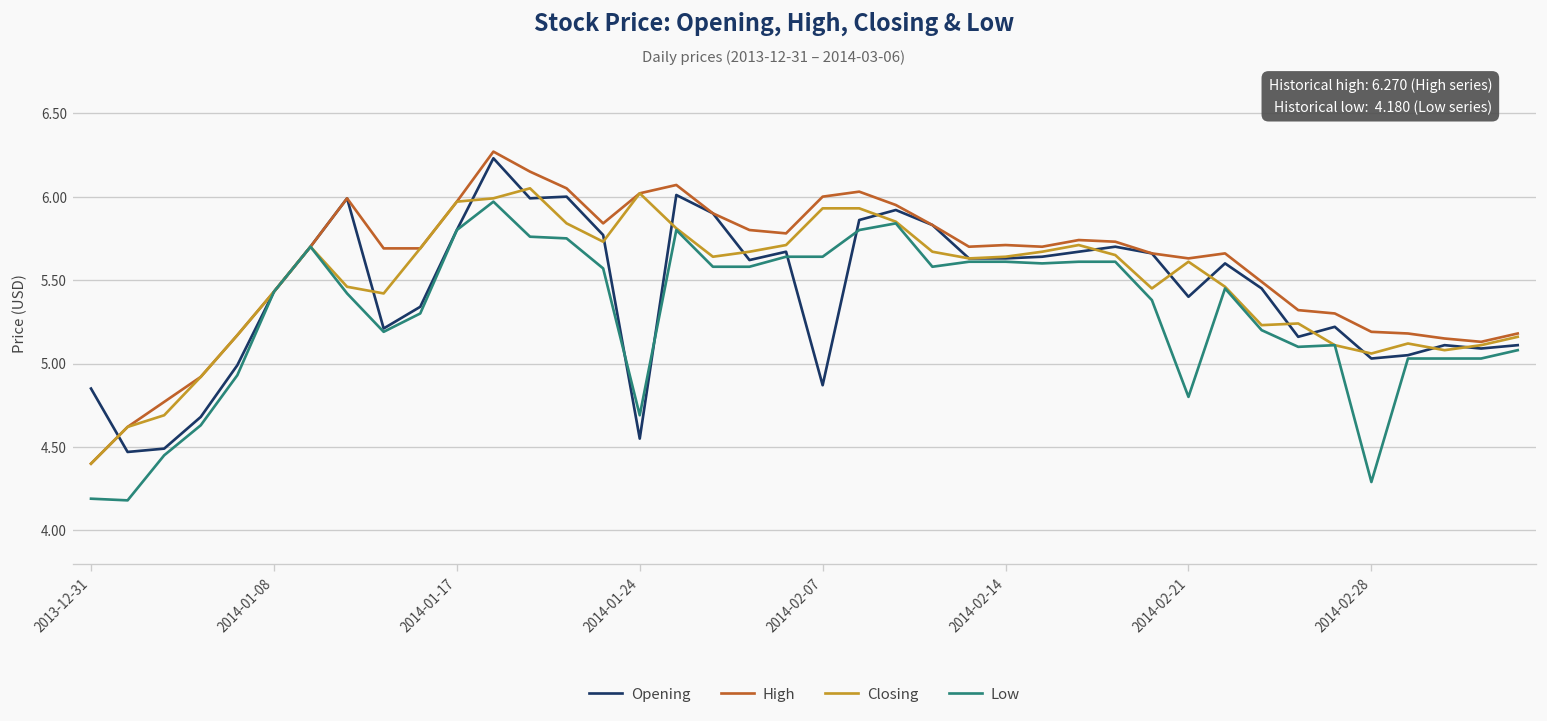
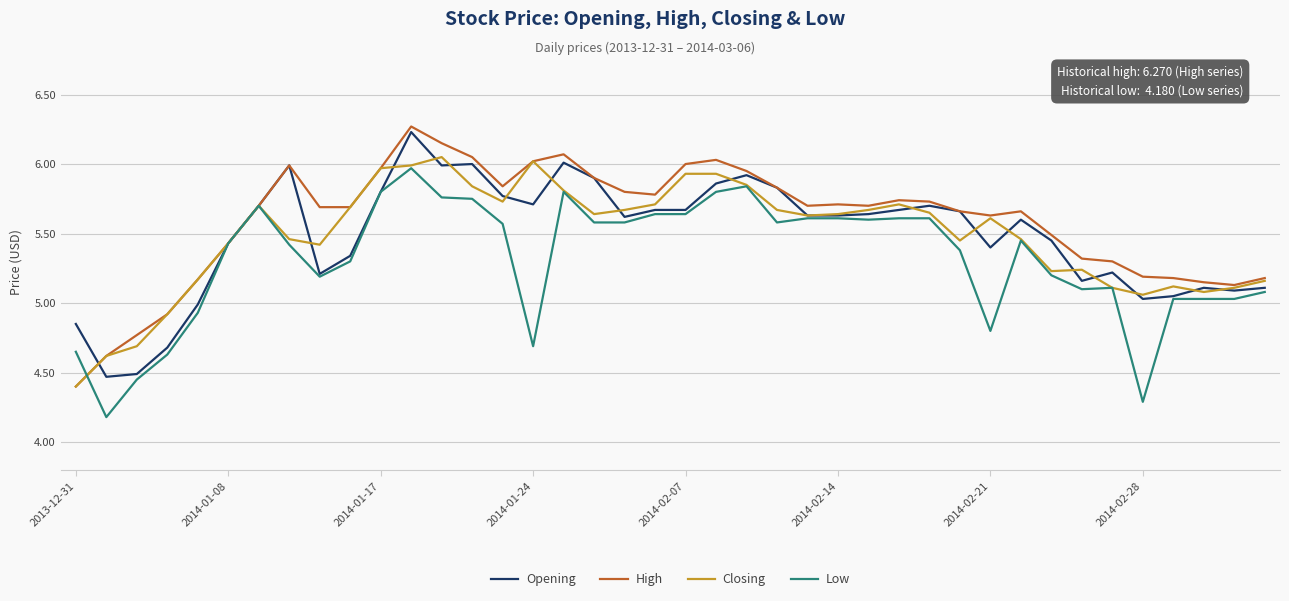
  {
    "Opening": {
      "2013-12-31": 4.85,
-     "2014-01-24": 4.55,
-     "2014-02-07": 4.87,
+     "2014-01-24": 5.71,
+     "2014-02-07": 5.67,
      "2014-02-21": 5.40,
      "2014-02-28": 5.03
    },
    "Low": {
-     "2013-12-31": 4.19,
+     "2013-12-31": 4.65,
      "2014-01-24": 4.69,
      "2014-02-07": 5.64,
      "2014-02-14": 5.61,
      "2014-02-21": 4.80,
      "2014-02-28": 4.29
    }
  }
